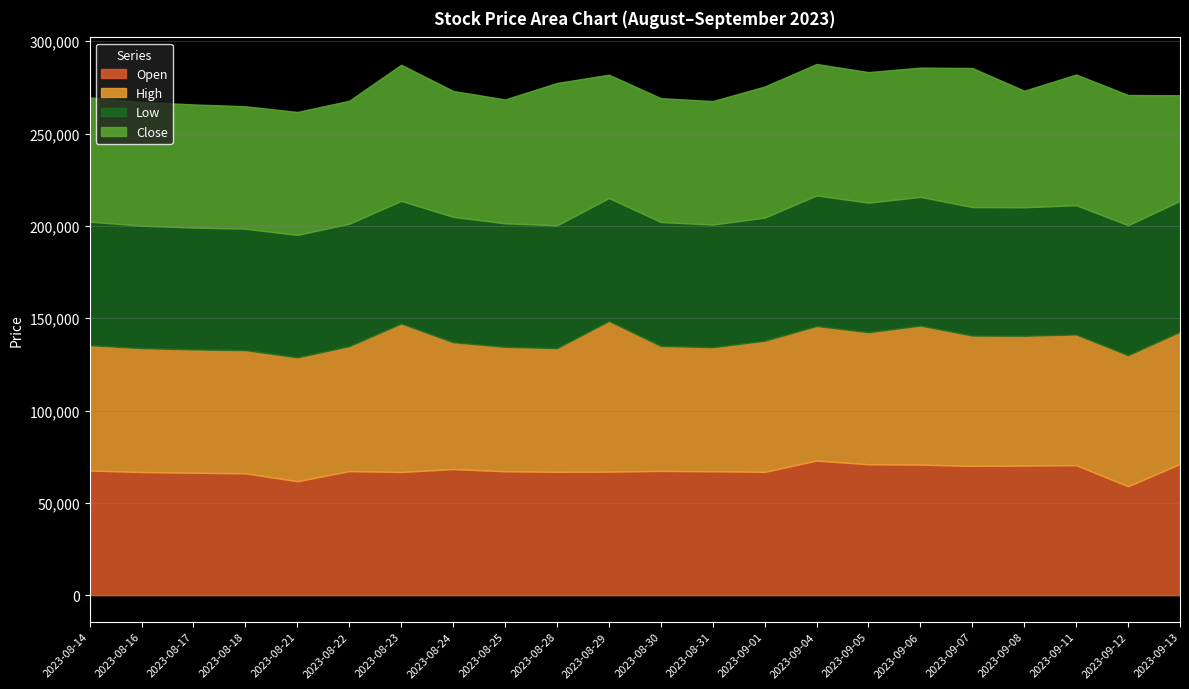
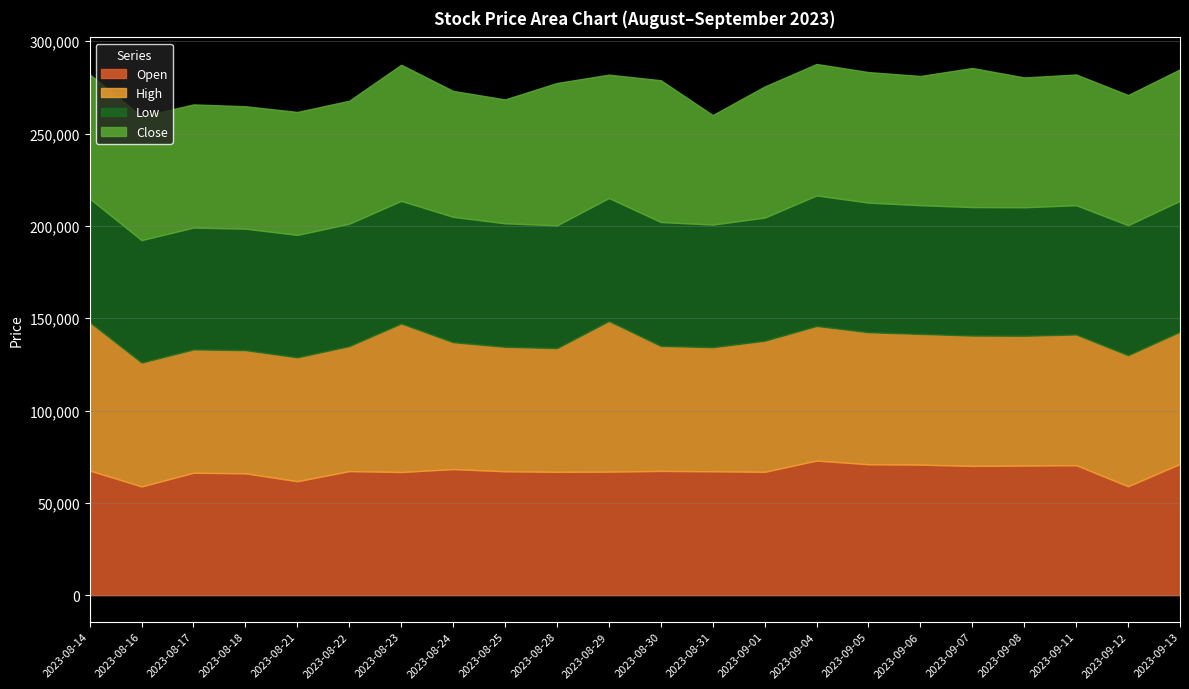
  {
    "Open": {
      "2023-08-14": "68,000",
-     "2023-08-16": "67,000",
+     "2023-08-16": "59,000",
      "2023-08-17": "66,000",
      "2023-08-18": "66,000",
      "2023-08-21": "62,000",
      "2023-08-22": "67,000",
      "2023-08-23": "67,000",
      "2023-08-24": "68,000",
      "2023-08-25": "67,000",
      "2023-08-28": "67,000",
      "2023-08-29": "67,000",
      "2023-08-30": "67,000",
      "2023-08-31": "67,000",
      "2023-09-01": "67,000",
      "2023-09-04": "73,000",
      "2023-09-05": "71,000",
      "2023-09-06": "71,000",
      "2023-09-07": "70,000",
      "2023-09-08": "70,000",
      "2023-09-11": "70,000",
      "2023-09-12": "59,000",
      "2023-09-13": "71,000"
    },
    "High": {
-     "2023-08-14": "68,000",
+     "2023-08-14": "80,000",
      "2023-08-16": "67,000",
      "2023-08-17": "67,000",
      "2023-08-18": "67,000",
      "2023-08-21": "67,000",
      "2023-08-22": "68,000",
      "2023-08-23": "80,000",
      "2023-08-24": "69,000",
      "2023-08-25": "67,000",
      "2023-08-28": "67,000",
      "2023-08-29": "82,000",
      "2023-08-30": "68,000",
      "2023-08-31": "67,000",
      "2023-09-01": "71,000",
      "2023-09-04": "73,000",
      "2023-09-05": "72,000",
-     "2023-09-06": "75,000",
+     "2023-09-06": "71,000",
      "2023-09-07": "71,000",
      "2023-09-08": "70,000",
      "2023-09-11": "71,000",
      "2023-09-12": "71,000",
      "2023-09-13": "72,000"
    },
    "Low": {
      "2023-08-14": "67,000",
      "2023-08-16": "66,000",
      "2023-08-17": "66,000",
      "2023-08-18": "66,000",
      "2023-08-21": "66,000",
      "2023-08-22": "66,000",
      "2023-08-23": "66,000",
      "2023-08-24": "68,000",
      "2023-08-25": "67,000",
      "2023-08-28": "67,000",
      "2023-08-29": "67,000",
      "2023-08-30": "67,000",
      "2023-08-31": "66,000",
      "2023-09-01": "67,000",
      "2023-09-04": "71,000",
      "2023-09-05": "70,000",
      "2023-09-06": "70,000",
      "2023-09-07": "70,000",
      "2023-09-08": "70,000",
      "2023-09-11": "70,000",
      "2023-09-12": "70,000",
      "2023-09-13": "71,000"
    },
    "Close": {
      "2023-08-14": "67,000",
      "2023-08-17": "67,000",
      "2023-08-18": "66,000",
      "2023-08-21": "67,000",
      "2023-08-22": "67,000",
      "2023-08-23": "74,000",
      "2023-08-24": "68,000",
      "2023-08-25": "67,000",
      "2023-08-28": "77,000",
      "2023-08-29": "67,000",
-     "2023-08-30": "67,000",
-     "2023-08-31": "67,000",
+     "2023-08-30": "77,000",
+     "2023-08-31": "59,000",
      "2023-09-01": "71,000",
      "2023-09-04": "71,000",
      "2023-09-05": "71,000",
      "2023-09-06": "70,000",
      "2023-09-07": "75,000",
-     "2023-09-08": "63,000",
+     "2023-09-08": "70,000",
      "2023-09-11": "71,000",
      "2023-09-12": "71,000",
-     "2023-09-13": "57,000"
+     "2023-09-13": "71,000"
    }
  }
